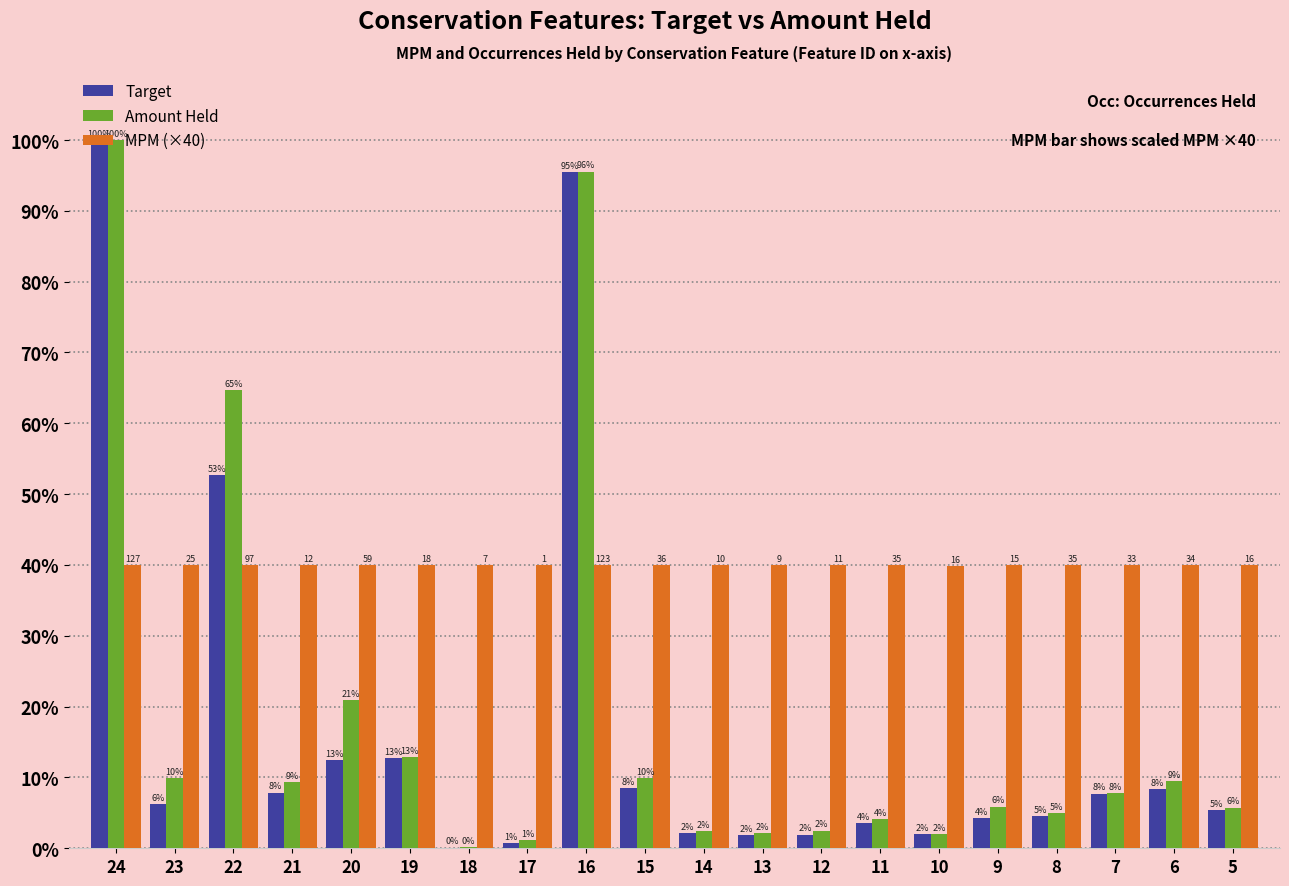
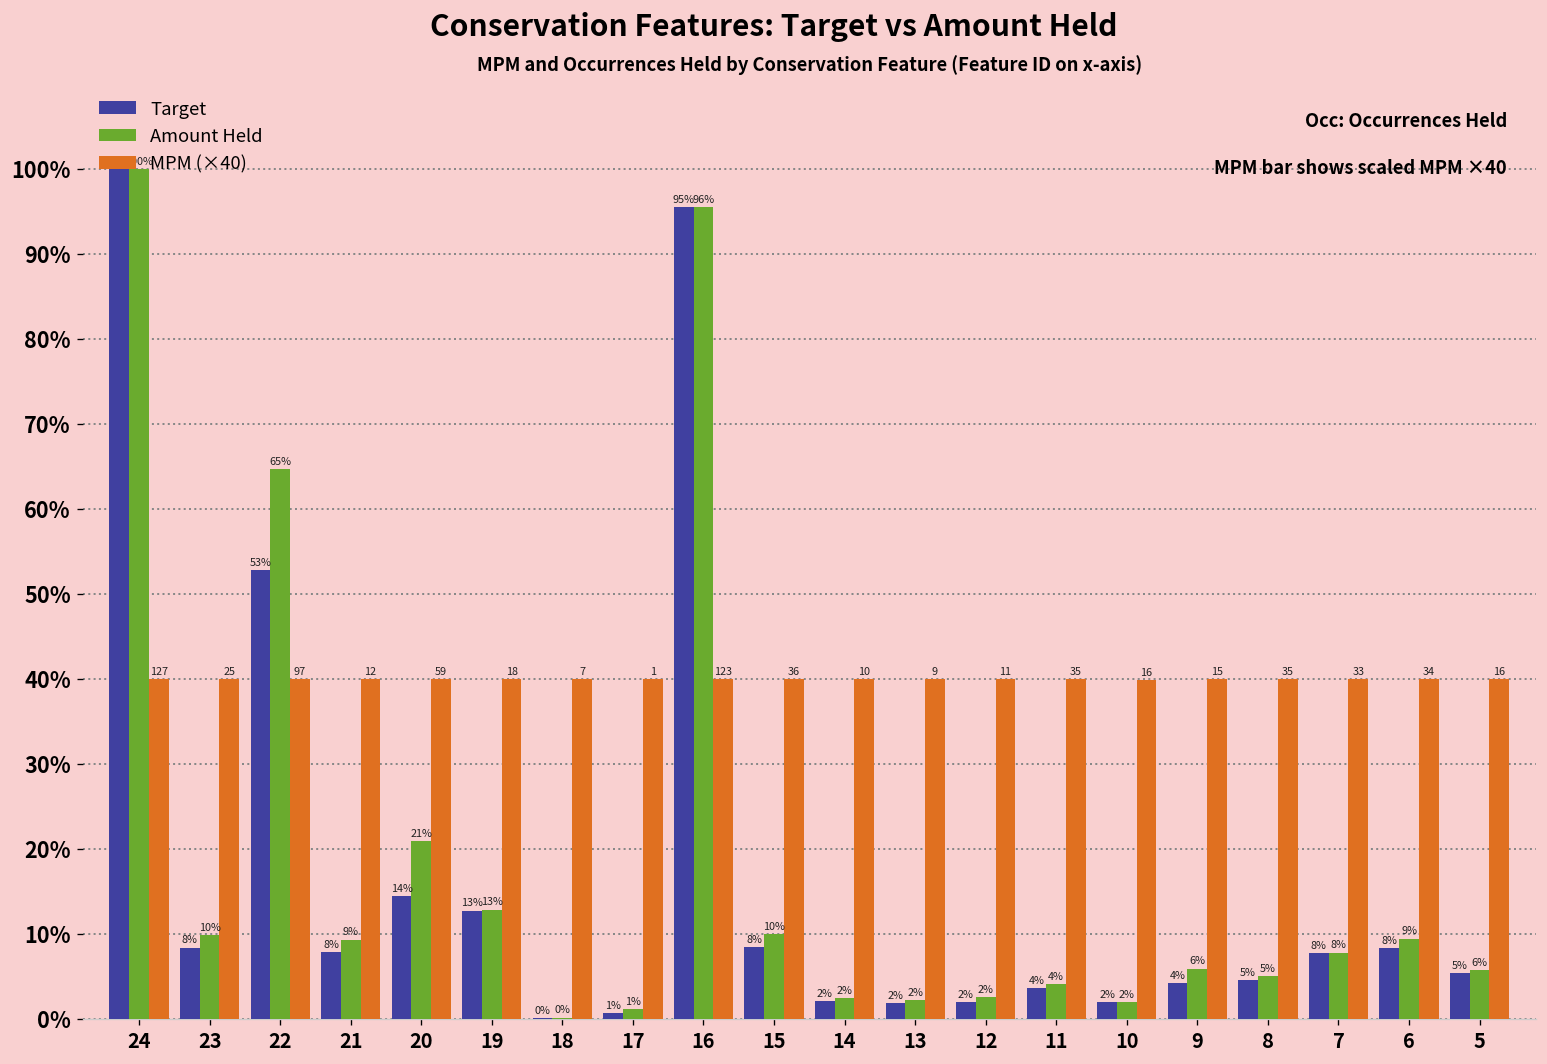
  {
    "Target": {
-     "23": "6%",
+     "23": "8%",
      "22": "53%",
      "21": "8%",
-     "20": "13%",
+     "20": "14%",
      "19": "13%",
      "18": "0%",
      "17": "1%",
      "16": "95%",
      "15": "8%",
      "14": "2%",
      "13": "2%",
      "12": "2%",
      "11": "4%",
      "10": "2%",
      "9": "4%",
      "8": "5%",
      "7": "8%",
      "6": "8%",
      "5": "5%"
    },
    "Amount Held": {
      "23": "10%",
      "22": "65%",
      "21": "9%",
      "20": "21%",
      "19": "13%",
      "18": "0%",
      "17": "1%",
      "16": "96%",
      "15": "10%",
      "14": "2%",
      "13": "2%",
      "12": "2%",
      "11": "4%",
      "10": "2%",
      "9": "6%",
      "8": "5%",
      "7": "8%",
      "6": "9%",
      "5": "6%"
    }
  }
